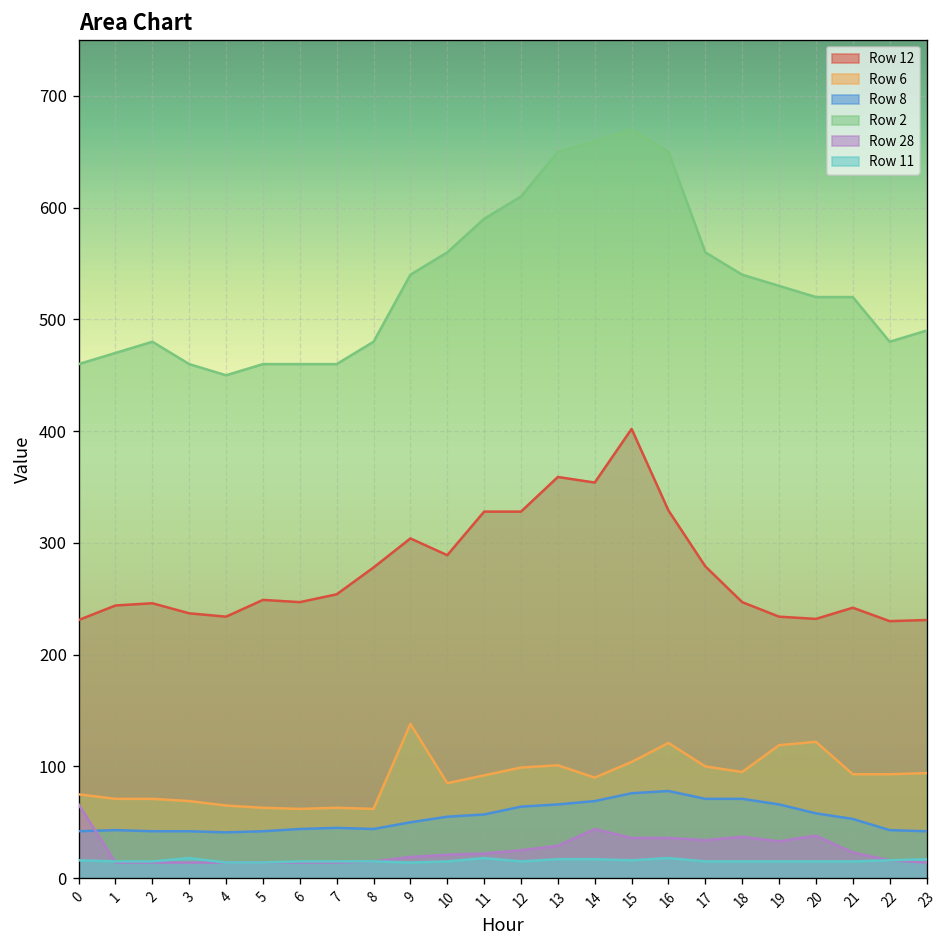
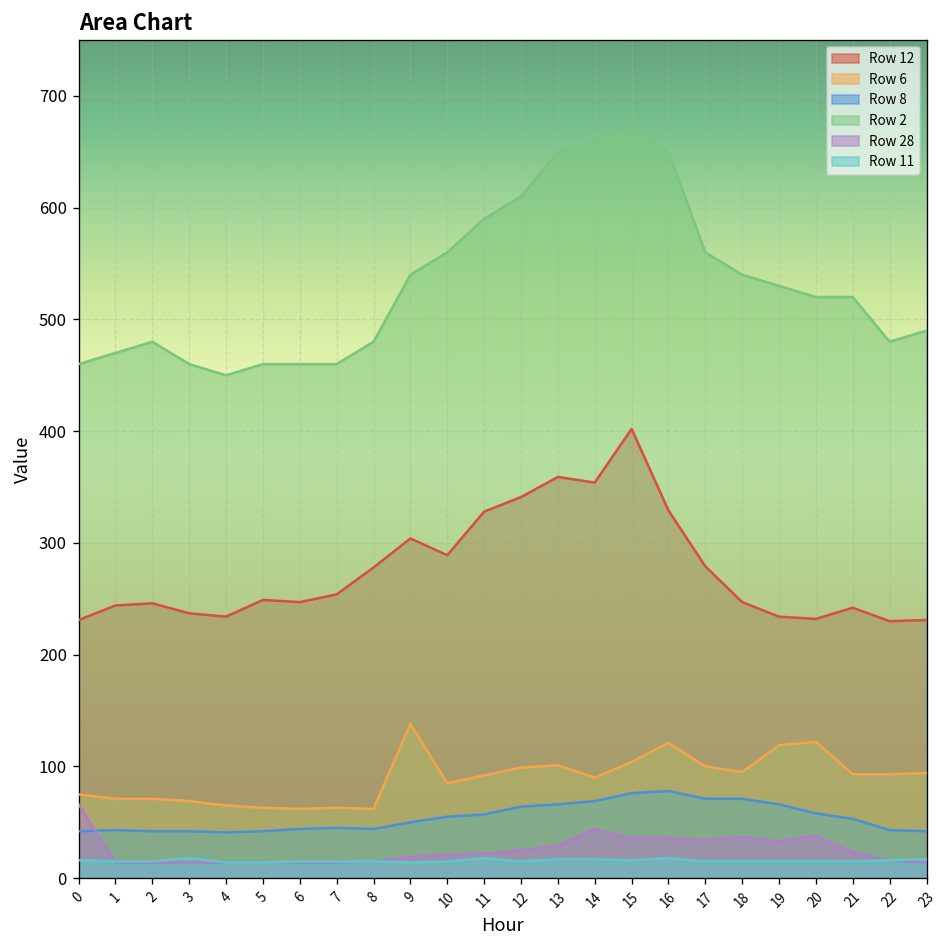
  {
    "Row 12": {
      "0": 230,
      "1": 240,
      "2": 250,
      "3": 240,
      "4": 230,
      "5": 250,
      "6": 250,
      "7": 250,
      "8": 280,
      "9": 300,
      "10": 290,
      "11": 330,
-     "12": 330,
+     "12": 340,
      "13": 360,
      "14": 350,
      "15": 400,
      "16": 330,
      "17": 280,
      "18": 250,
      "19": 230,
      "20": 230,
      "21": 240,
      "22": 230,
      "23": 230
    },
    "Row 6": {
      "0": 80,
      "1": 70,
      "2": 70,
      "3": 70,
      "4": 70,
      "5": 60,
      "6": 60,
      "7": 60,
      "8": 60,
      "9": 140,
      "10": 90,
      "11": 90,
      "12": 100,
      "13": 100,
      "14": 90,
      "15": 100,
      "16": 120,
      "17": 100,
      "18": 100,
      "19": 120,
      "20": 120,
      "21": 90,
      "22": 90,
      "23": 90
    },
    "Row 2": {
      "0": 460,
      "1": 470,
      "2": 480,
      "3": 460,
      "4": 450,
      "5": 460,
      "6": 460,
      "7": 460,
      "8": 480,
      "9": 540,
      "10": 560,
      "11": 590,
      "12": 610,
      "13": 650,
      "14": 660,
      "15": 670,
      "16": 650,
      "17": 560,
      "18": 540,
      "19": 530,
      "20": 520,
      "21": 520,
      "22": 480,
      "23": 490
    },
    "Row 28": {
      "0": 70,
      "3": 10,
      "9": 20,
      "10": 20,
      "11": 20,
      "12": 30,
      "13": 30,
      "14": 40,
      "15": 40,
      "16": 40,
      "17": 30,
      "18": 40,
      "19": 30,
      "20": 40,
      "21": 20,
      "23": 10
    }
  }
